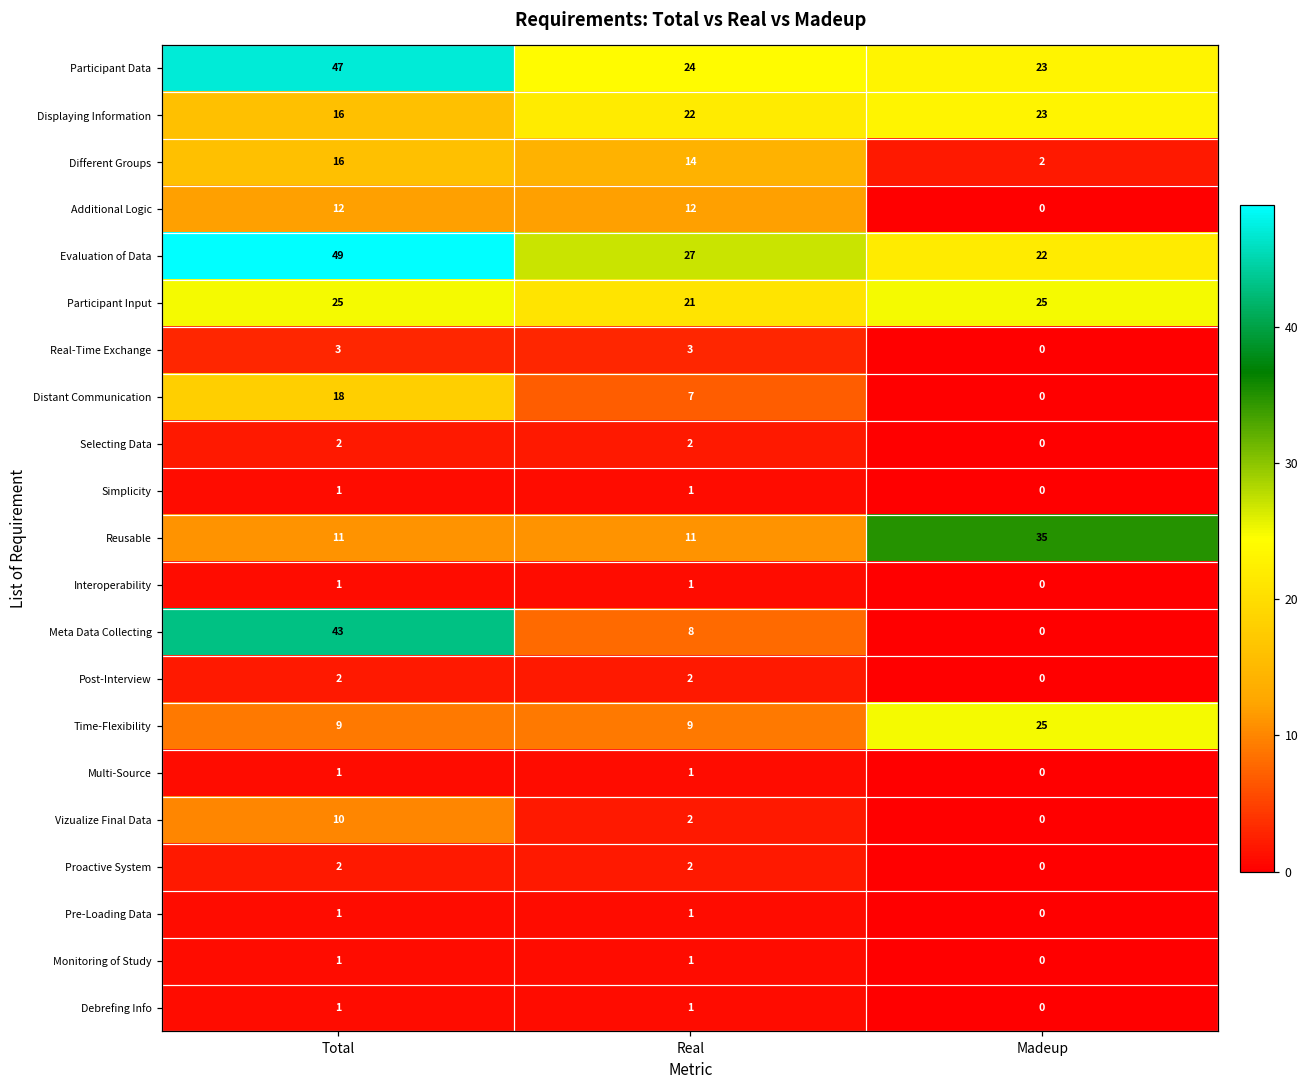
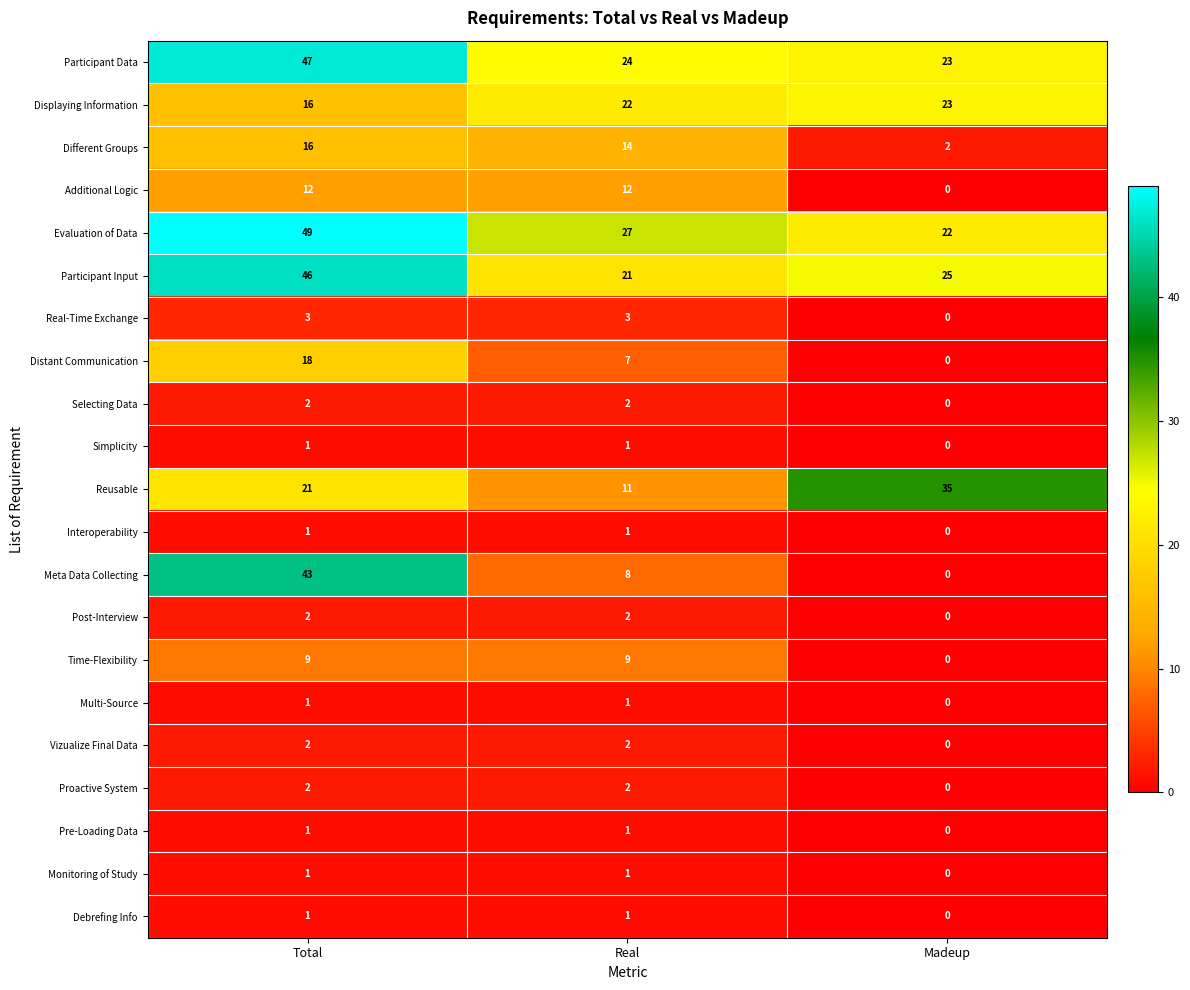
  {
    "Participant Data": {
      "Total": 47,
      "Real": 24,
      "Madeup": 23
    },
    "Displaying Information": {
      "Total": 16,
      "Real": 22,
      "Madeup": 23
    },
    "Different Groups": {
      "Total": 16,
      "Real": 14,
      "Madeup": 2
    },
    "Additional Logic": {
      "Total": 12,
      "Real": 12,
      "Madeup": 0
    },
    "Evaluation of Data": {
      "Total": 49,
      "Real": 27,
      "Madeup": 22
    },
    "Participant Input": {
-     "Total": 25,
+     "Total": 46,
      "Real": 21,
      "Madeup": 25
    },
    "Real-Time Exchange": {
      "Total": 3,
      "Real": 3,
      "Madeup": 0
    },
    "Distant Communication": {
      "Total": 18,
      "Real": 7,
      "Madeup": 0
    },
    "Selecting Data": {
      "Total": 2,
      "Real": 2,
      "Madeup": 0
    },
    "Simplicity": {
      "Total": 1,
      "Real": 1,
      "Madeup": 0
    },
    "Reusable": {
-     "Total": 11,
+     "Total": 21,
      "Real": 11,
      "Madeup": 35
    },
    "Interoperability": {
      "Total": 1,
      "Real": 1,
      "Madeup": 0
    },
    "Meta Data Collecting": {
      "Total": 43,
      "Real": 8,
      "Madeup": 0
    },
    "Post-Interview": {
      "Total": 2,
      "Real": 2,
      "Madeup": 0
    },
    "Time-Flexibility": {
      "Total": 9,
      "Real": 9,
-     "Madeup": 25
+     "Madeup": 0
    },
    "Multi-Source": {
      "Total": 1,
      "Real": 1,
      "Madeup": 0
    },
    "Vizualize Final Data": {
-     "Total": 10,
+     "Total": 2,
      "Real": 2,
      "Madeup": 0
    },
    "Proactive System": {
      "Total": 2,
      "Real": 2,
      "Madeup": 0
    },
    "Pre-Loading Data": {
      "Total": 1,
      "Real": 1,
      "Madeup": 0
    },
    "Monitoring of Study": {
      "Total": 1,
      "Real": 1,
      "Madeup": 0
    },
    "Debrefing Info": {
      "Total": 1,
      "Real": 1,
      "Madeup": 0
    }
  }
